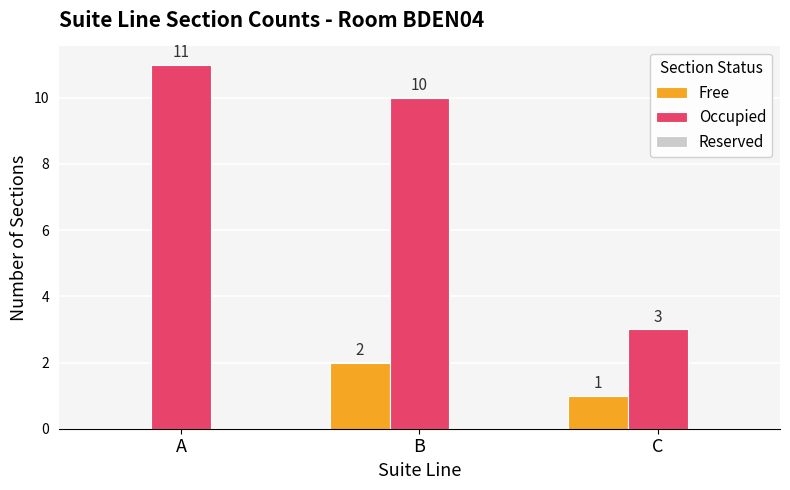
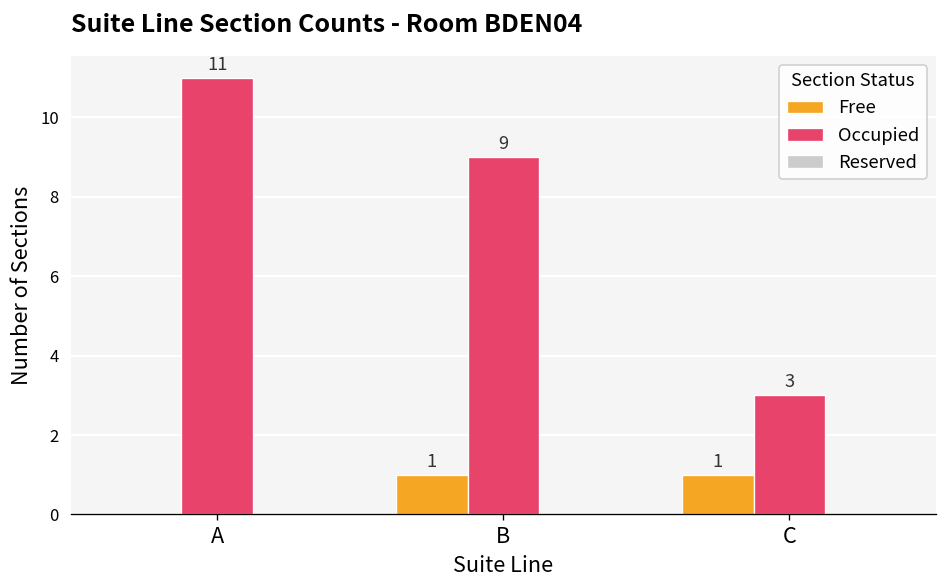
  {
    "Free": {
-     "B": 2,
+     "B": 1,
      "C": 1
    },
    "Occupied": {
      "A": 11,
-     "B": 10,
+     "B": 9,
      "C": 3
    },
    "Reserved": {
      "A": 0.0,
      "B": 0.0,
      "C": 0.0
    }
  }
